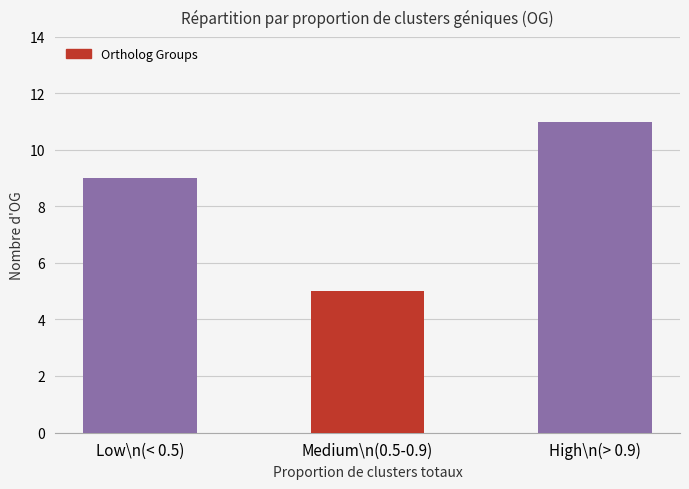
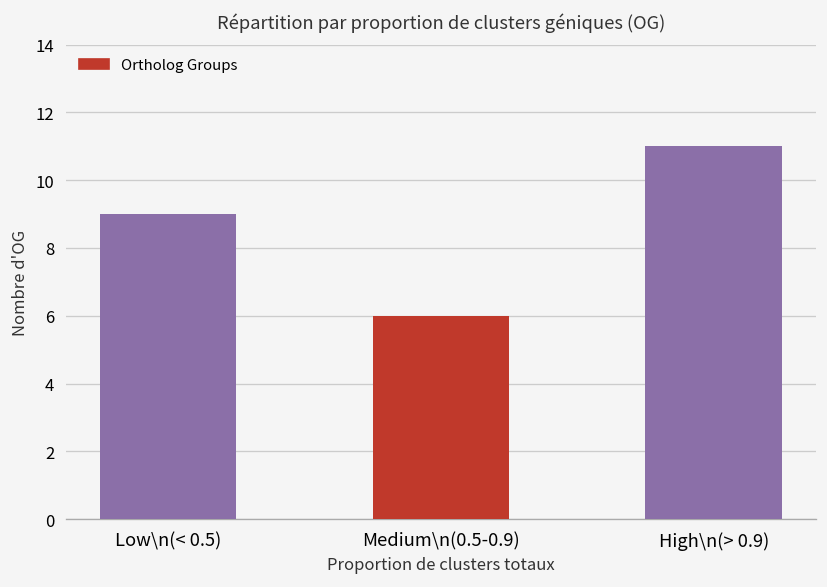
  {
    "Low\\n(< 0.5)": 9,
-   "Medium\\n(0.5-0.9)": 5,
+   "Medium\\n(0.5-0.9)": 6,
    "High\\n(> 0.9)": 11
  }
